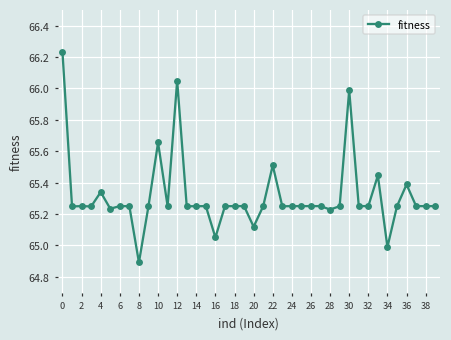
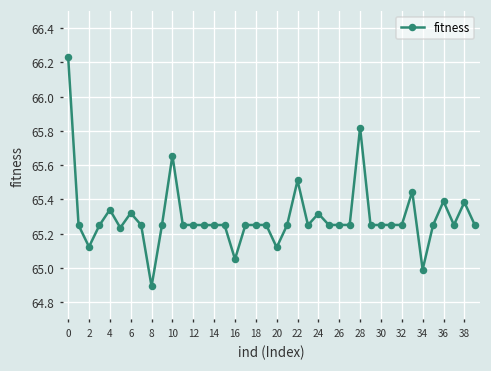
  {
    "0": 66.23,
-   "2": 65.25,
+   "2": 65.12,
    "4": 65.34,
-   "6": 65.25,
+   "6": 65.32,
    "8": 64.89,
    "10": 65.66,
-   "12": 66.05,
+   "12": 65.25,
    "14": 65.25,
    "16": 65.05,
    "18": 65.25,
    "20": 65.12,
    "22": 65.51,
-   "24": 65.25,
+   "24": 65.32,
    "26": 65.25,
-   "28": 65.23,
-   "30": 65.99,
+   "28": 65.82,
+   "30": 65.25,
    "32": 65.25,
    "34": 64.99,
    "36": 65.39,
-   "38": 65.25
+   "38": 65.38
  }
